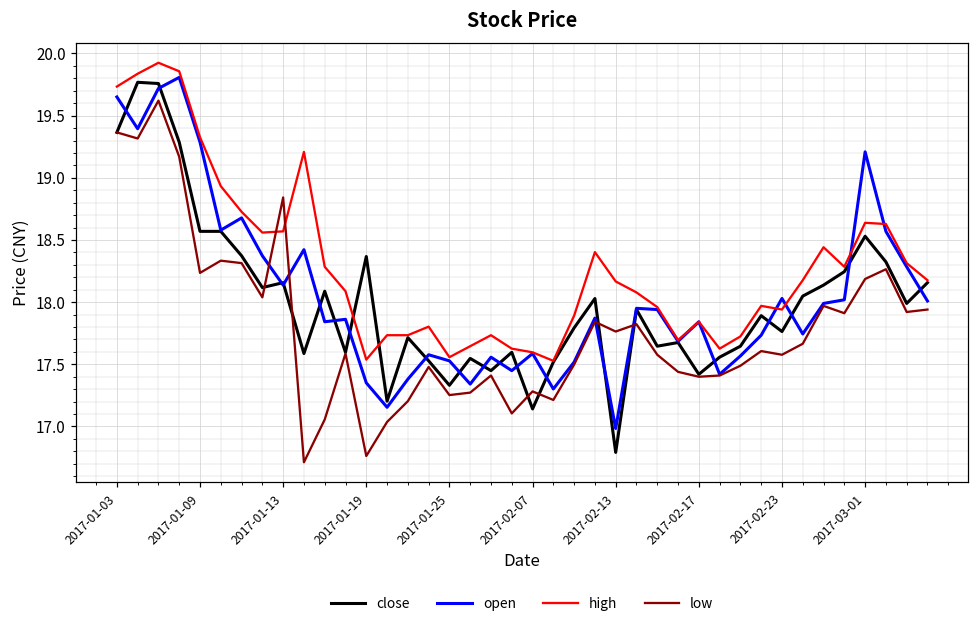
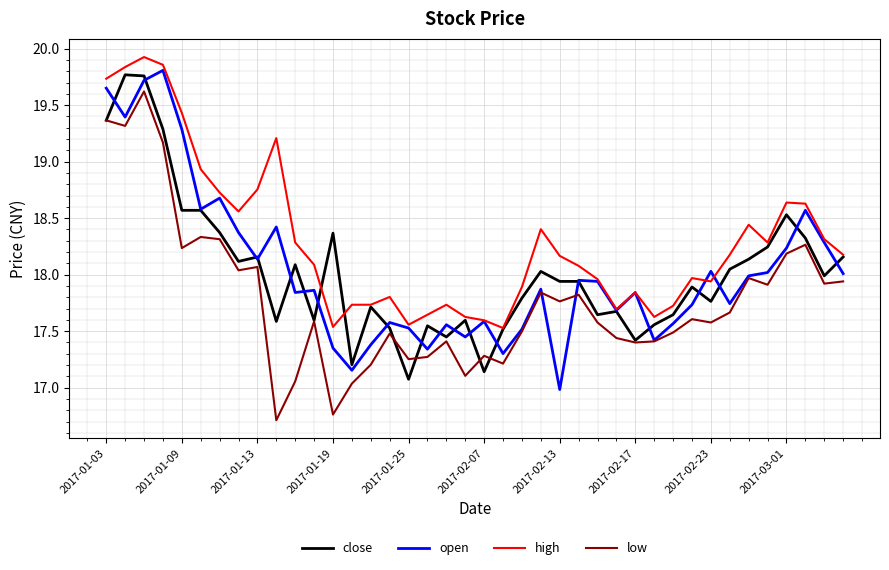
  {
    "close": {
      "2017-01-09": 18.57,
      "2017-01-19": 18.37,
-     "2017-01-25": 17.33,
+     "2017-01-25": 17.07,
      "2017-02-07": 17.14,
-     "2017-02-13": 16.79,
+     "2017-02-13": 17.94,
      "2017-02-23": 17.76,
      "2017-03-01": 18.53
    },
    "open": {
      "2017-01-03": 19.65,
      "2017-01-09": 19.29,
      "2017-01-19": 17.35,
      "2017-01-25": 17.53,
      "2017-02-13": 16.98,
      "2017-02-23": 18.03,
-     "2017-03-01": 19.21
+     "2017-03-01": 18.23
    },
    "high": {
      "2017-01-03": 19.73,
-     "2017-01-09": 19.33,
-     "2017-01-13": 18.57,
+     "2017-01-09": 19.43,
+     "2017-01-13": 18.75,
      "2017-01-19": 17.54,
      "2017-01-25": 17.56,
      "2017-02-13": 18.17,
      "2017-02-23": 17.94,
      "2017-03-01": 18.64
    },
    "low": {
      "2017-01-09": 18.23,
-     "2017-01-13": 18.84,
+     "2017-01-13": 18.07,
      "2017-01-19": 16.76,
      "2017-01-25": 17.25,
      "2017-02-07": 17.28,
      "2017-02-13": 17.76,
      "2017-02-23": 17.58,
      "2017-03-01": 18.19
    }
  }
